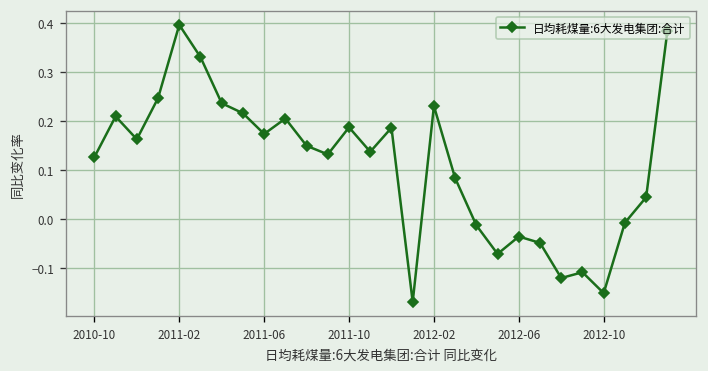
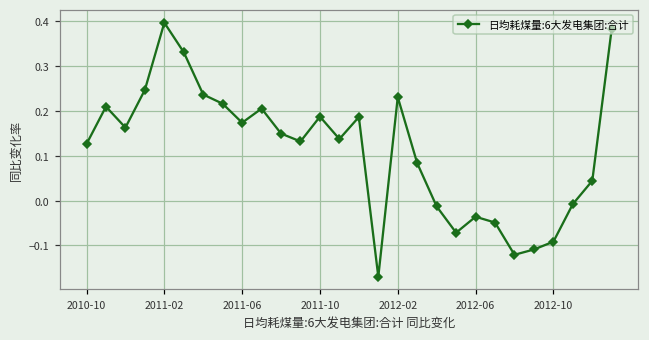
  {
    "2010-10": 0.13,
    "2011-02": 0.40,
    "2011-06": 0.17,
    "2011-10": 0.19,
    "2012-02": 0.23,
    "2012-06": -0.04,
-   "2012-10": -0.15
+   "2012-10": -0.09
  }
